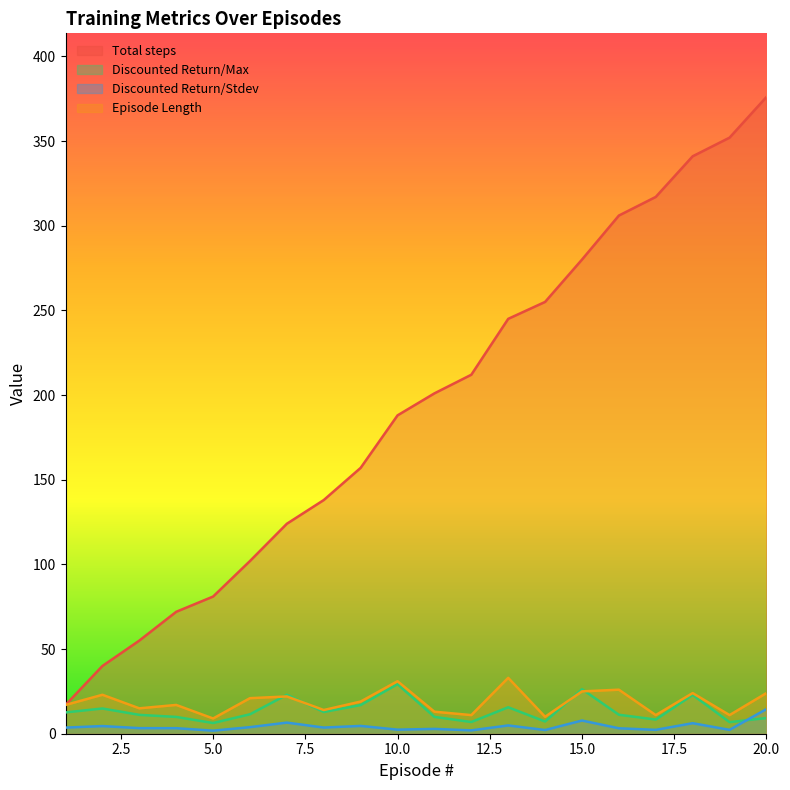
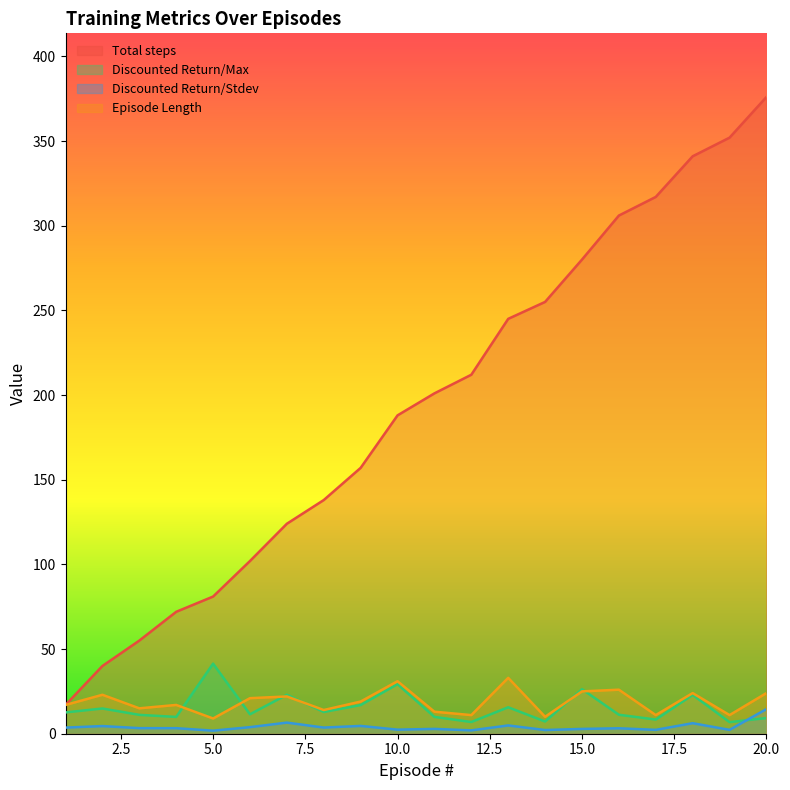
  {
    "Discounted Return/Max": {
-     "5.0": 6,
+     "5.0": 41,
      "10.0": 29,
      "20.0": 9
    },
    "Discounted Return/Stdev": {
      "5.0": 2,
      "10.0": 2,
-     "15.0": 8,
+     "15.0": 3,
      "20.0": 15
    }
  }
